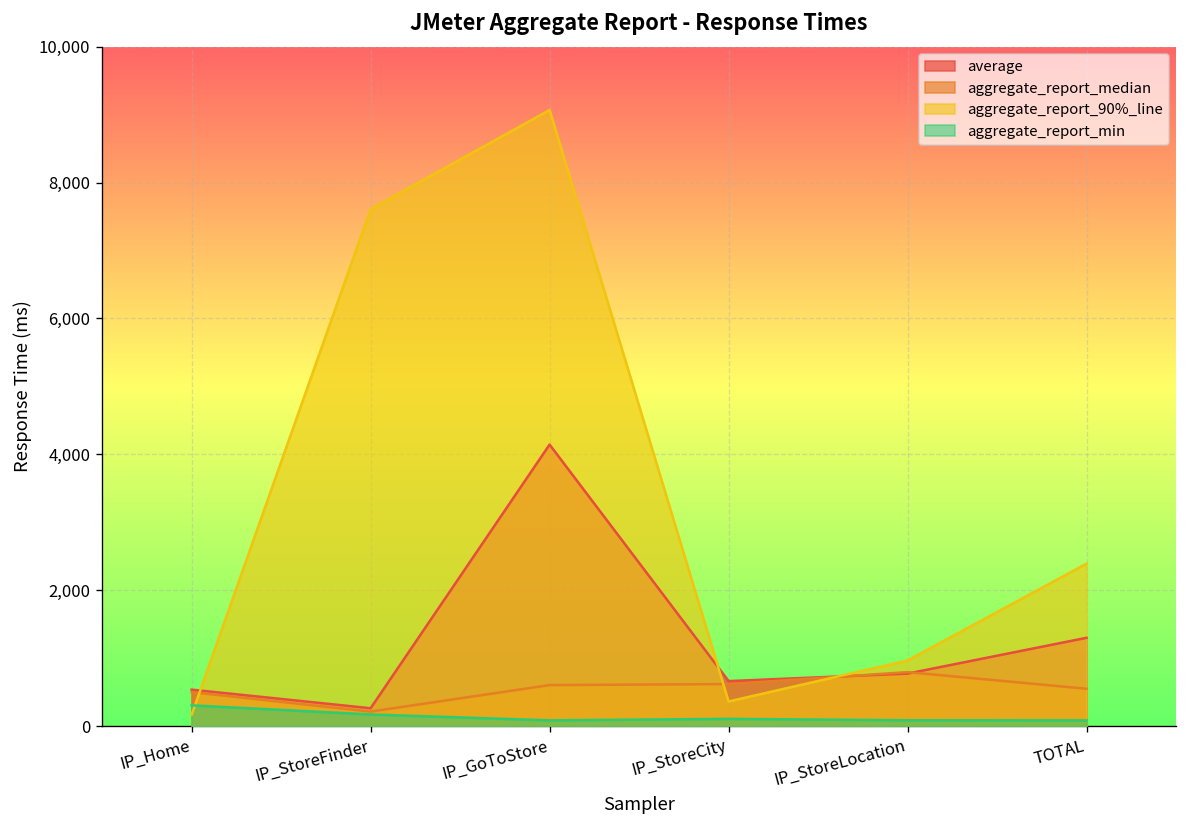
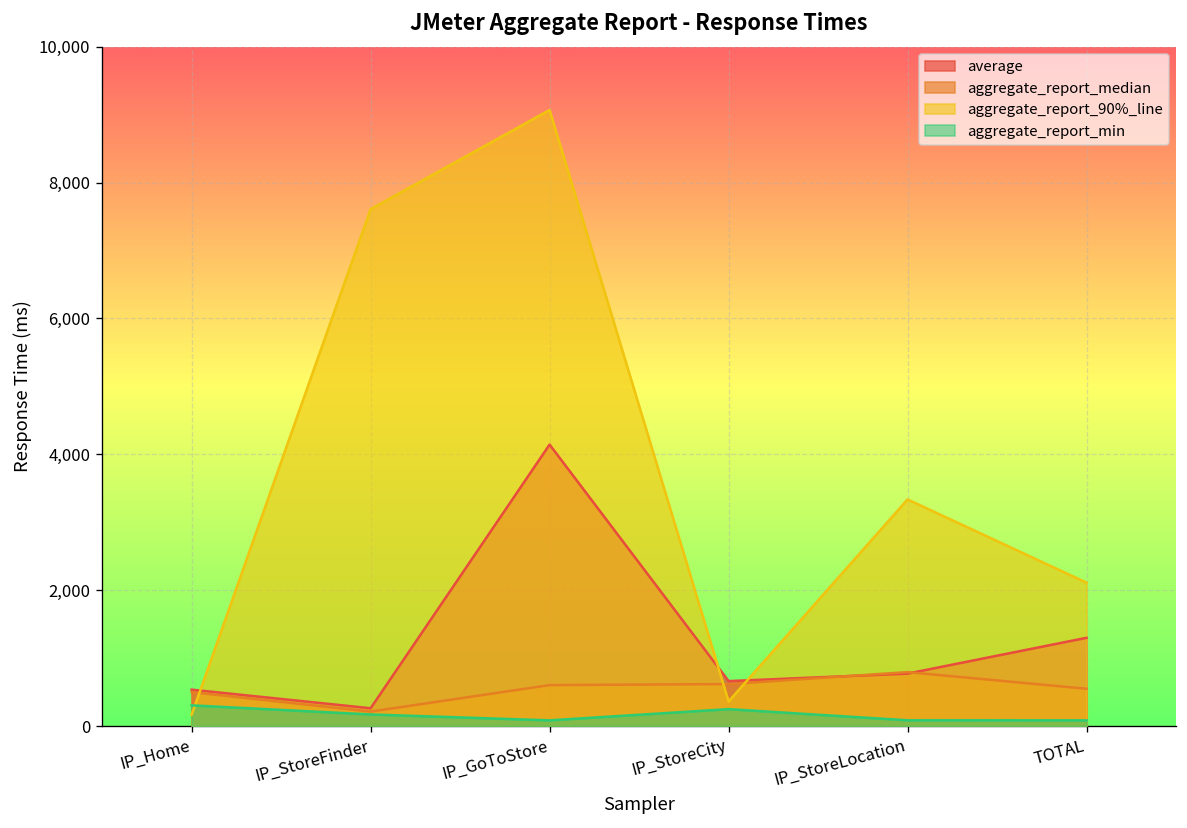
  {
    "aggregate_report_90%_line": {
      "IP_Home": "200",
      "IP_StoreFinder": "7,600",
      "IP_GoToStore": "9,100",
      "IP_StoreCity": "400",
-     "IP_StoreLocation": "1,000",
-     "TOTAL": "2,400"
+     "IP_StoreLocation": "3,300",
+     "TOTAL": "2,100"
    },
    "aggregate_report_min": {
      "IP_Home": "300",
      "IP_GoToStore": "100",
-     "IP_StoreCity": "100",
+     "IP_StoreCity": "200",
      "IP_StoreLocation": "100",
      "TOTAL": "100"
    }
  }
